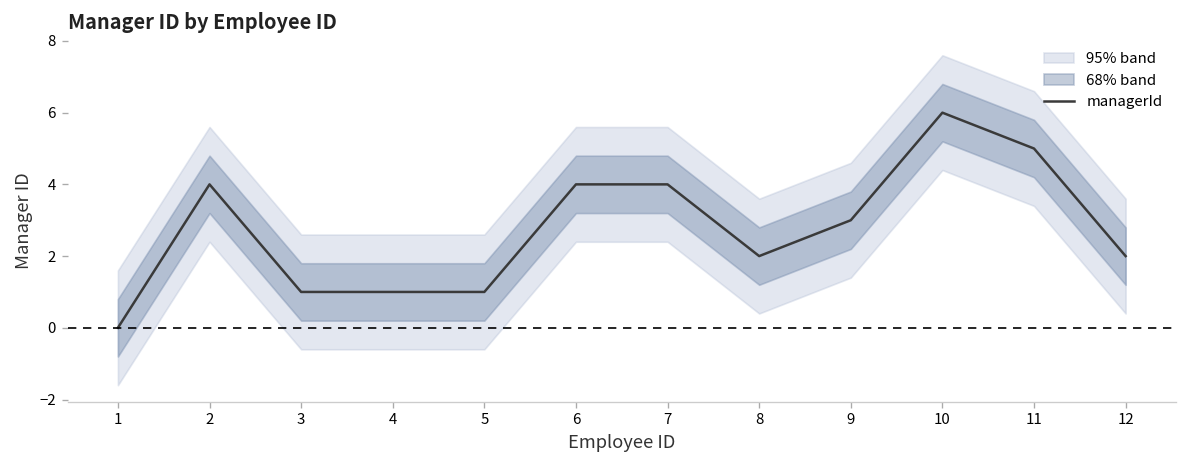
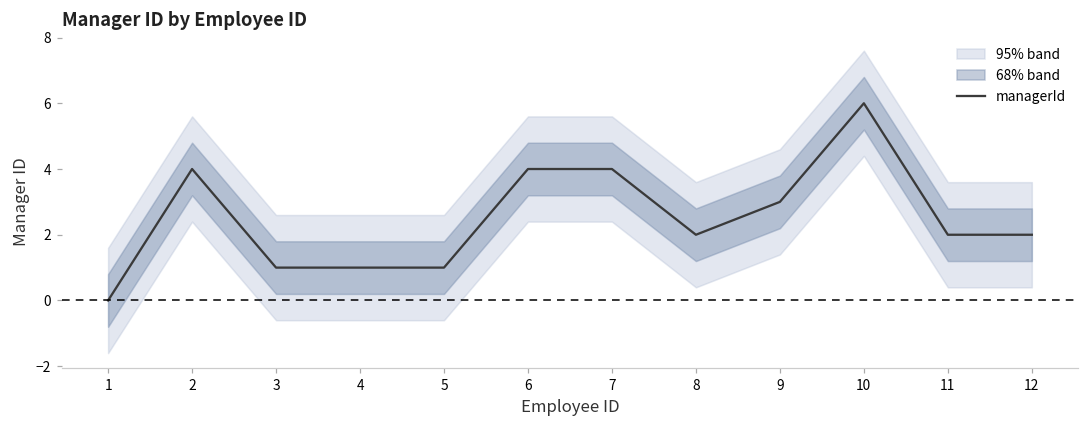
  {
    "managerId": {
      "1": 0,
      "2": 4,
      "3": 1,
      "4": 1,
      "5": 1,
      "6": 4,
      "7": 4,
      "8": 2,
      "9": 3,
      "10": 6,
-     "11": 5,
+     "11": 2,
      "12": 2
    }
  }
